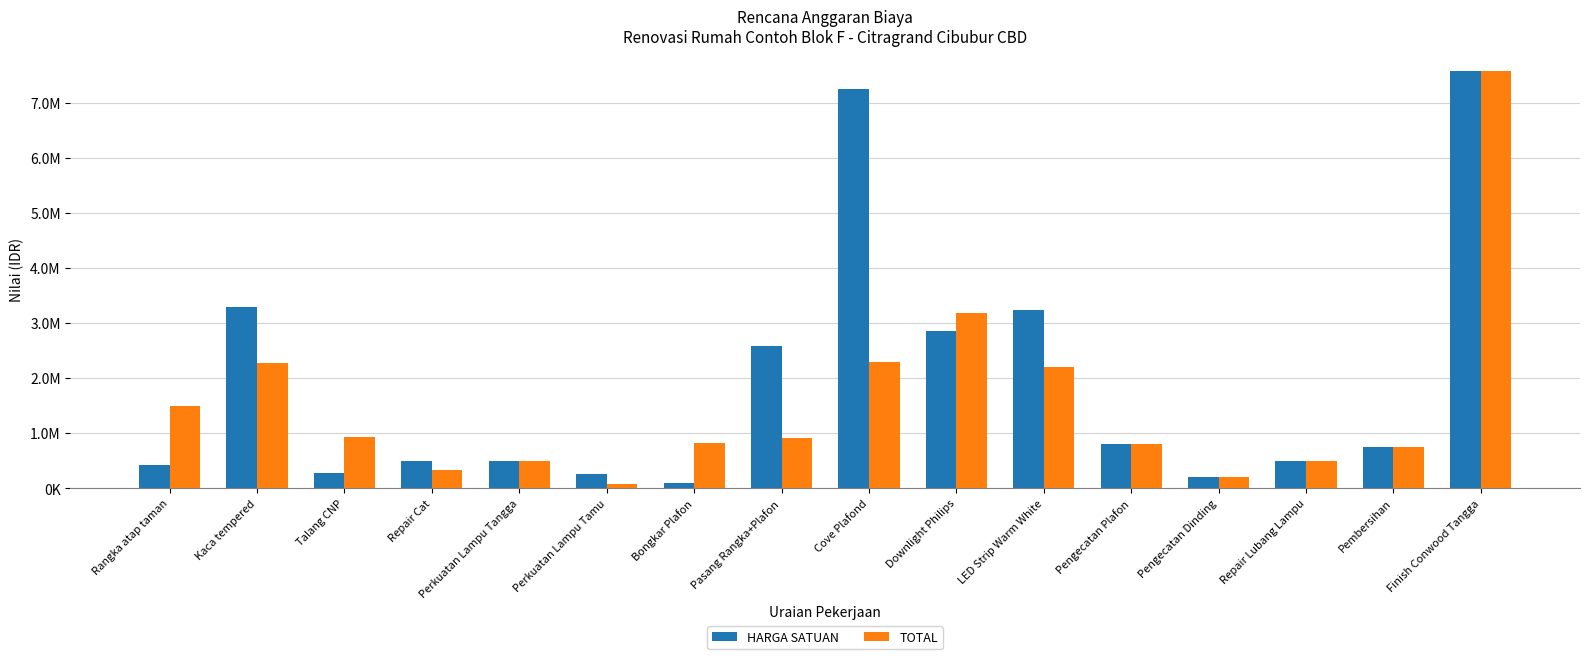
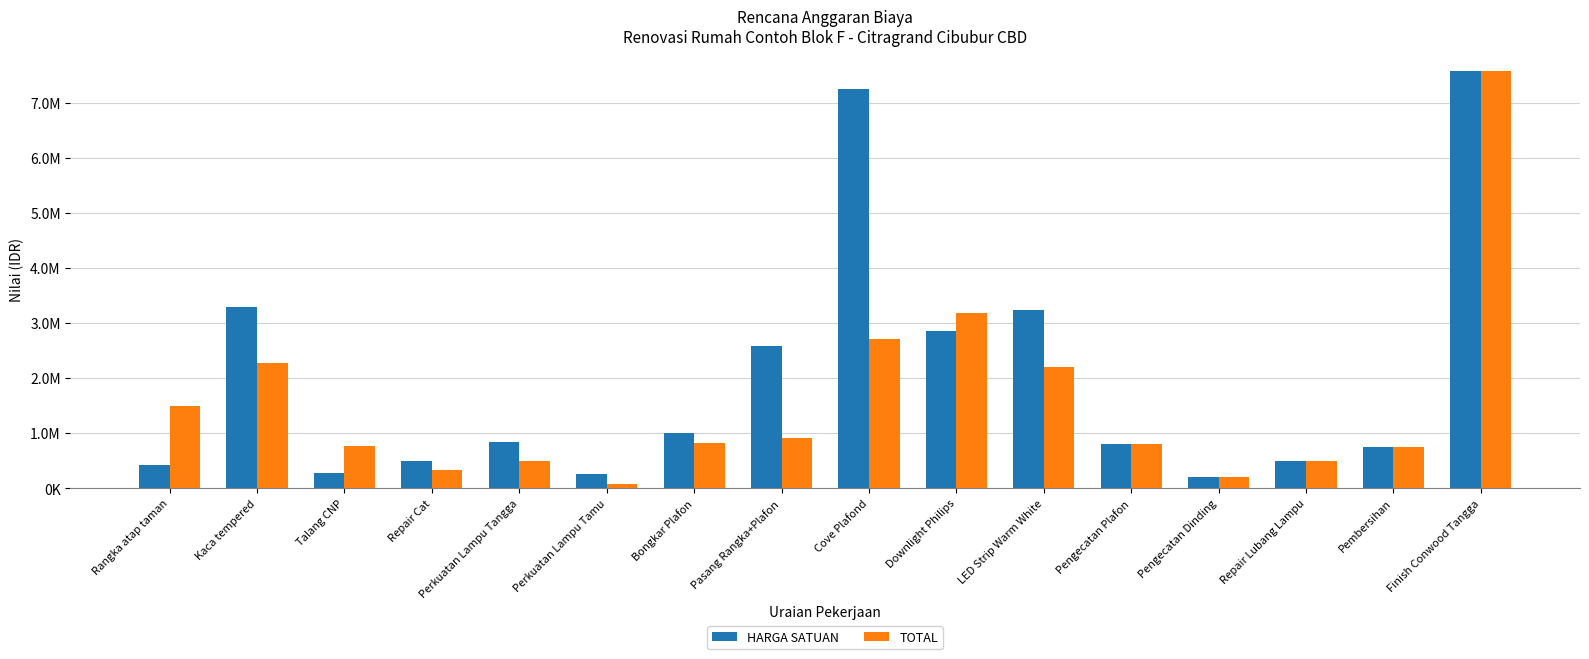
  {
    "HARGA SATUAN": {
      "Rangka atap taman": 400000,
      "Kaca tempered": 3300000,
      "Talang CNP": 300000,
      "Repair Cat": 500000,
-     "Perkuatan Lampu Tangga": 500000,
+     "Perkuatan Lampu Tangga": 800000,
      "Perkuatan Lampu Tamu": 300000,
-     "Bongkar Plafon": 100000,
+     "Bongkar Plafon": 1000000,
      "Pasang Rangka+Plafon": 2600000,
      "Cove Plafond": 7300000,
      "Downlight Philips": 2900000,
      "LED Strip Warm White": 3200000,
      "Pengecatan Plafon": 800000,
      "Pengecatan Dinding": 200000,
      "Repair Lubang Lampu": 500000,
      "Pembersihan": 800000,
      "Finish Conwood Tangga": 7600000
    },
    "TOTAL": {
      "Rangka atap taman": 1500000,
      "Kaca tempered": 2300000,
-     "Talang CNP": 900000,
+     "Talang CNP": 800000,
      "Repair Cat": 300000,
      "Perkuatan Lampu Tangga": 500000,
      "Perkuatan Lampu Tamu": 100000,
      "Bongkar Plafon": 800000,
      "Pasang Rangka+Plafon": 900000,
-     "Cove Plafond": 2300000,
+     "Cove Plafond": 2700000,
      "Downlight Philips": 3200000,
      "LED Strip Warm White": 2200000,
      "Pengecatan Plafon": 800000,
      "Pengecatan Dinding": 200000,
      "Repair Lubang Lampu": 500000,
      "Pembersihan": 800000,
      "Finish Conwood Tangga": 7600000
    }
  }
